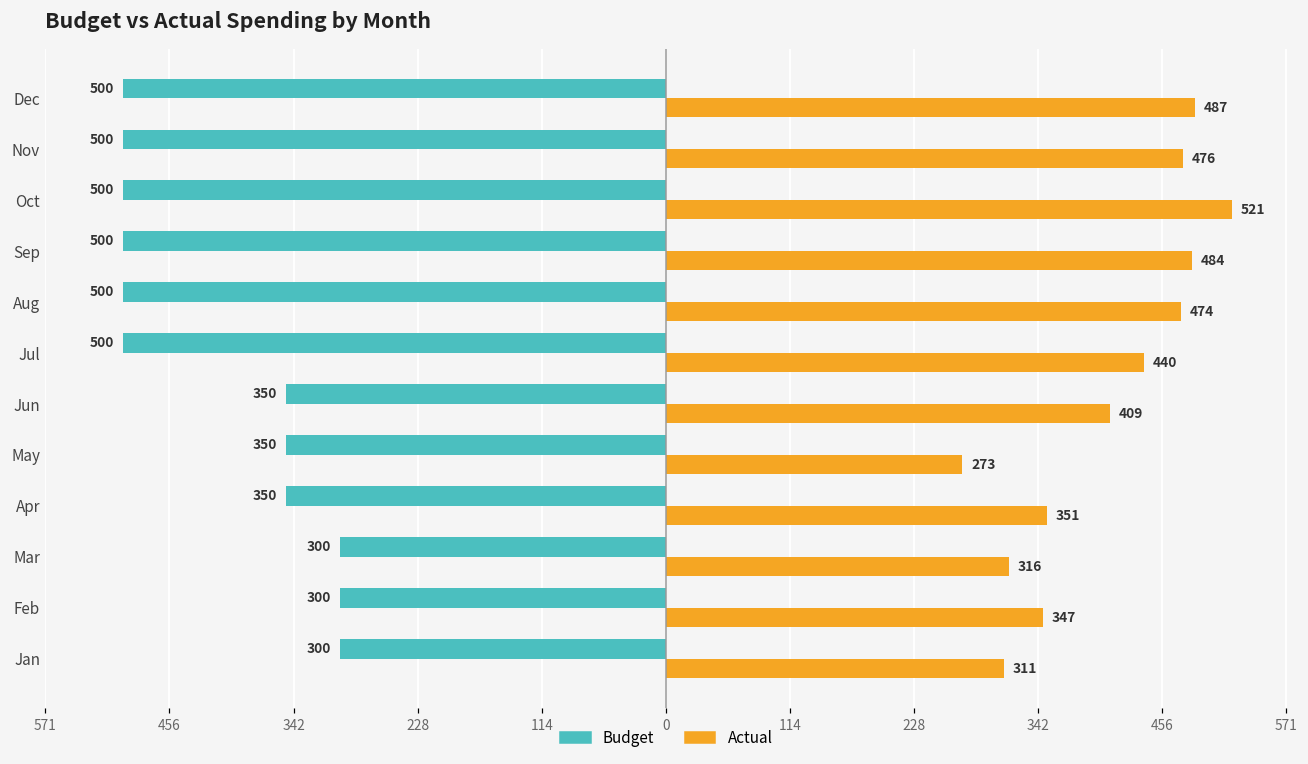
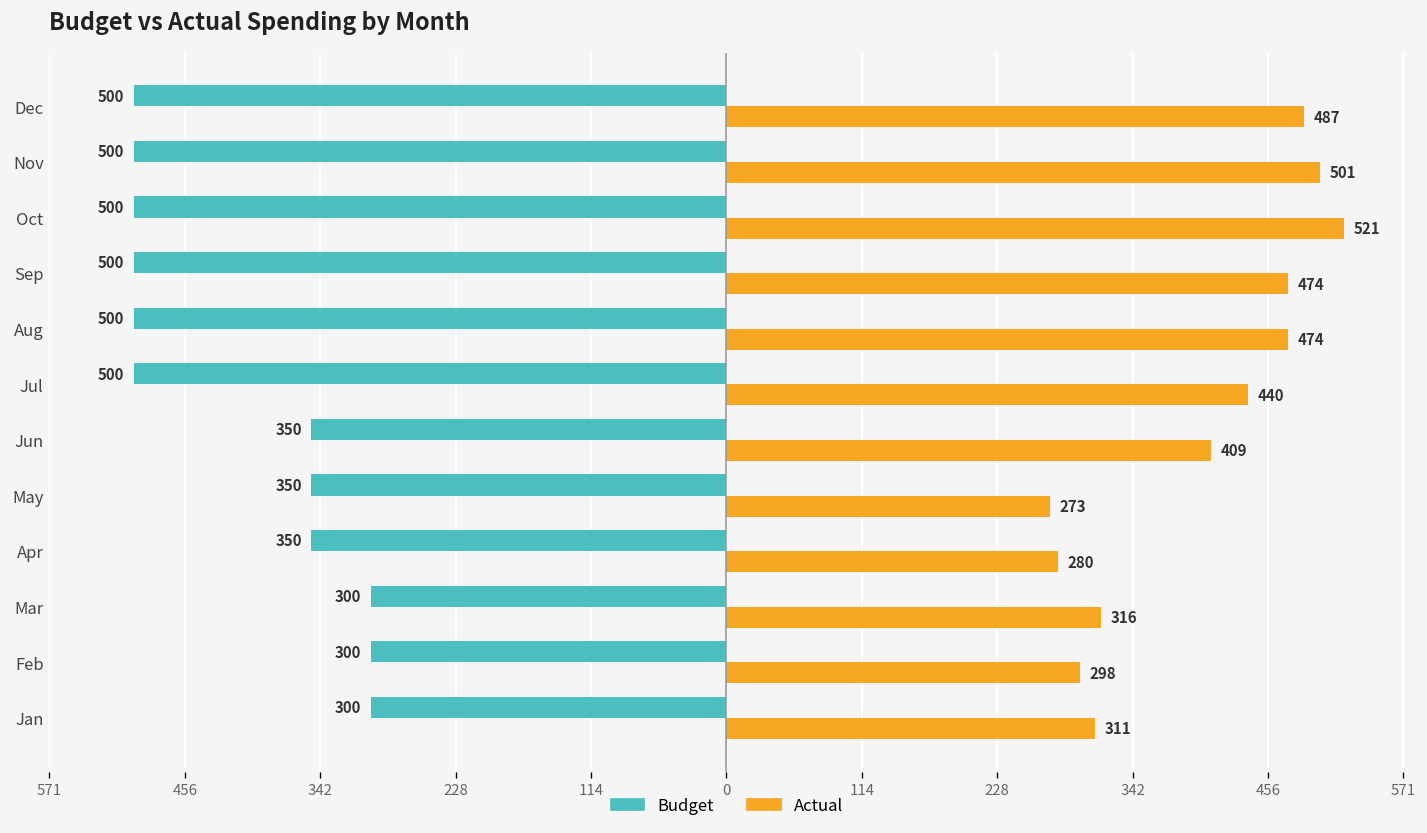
  {
    "Actual": {
      "Dec": 487,
-     "Nov": 476,
+     "Nov": 501,
      "Oct": 521,
-     "Sep": 484,
+     "Sep": 474,
      "Aug": 474,
      "Jul": 440,
      "Jun": 409,
      "May": 273,
-     "Apr": 351,
+     "Apr": 280,
      "Mar": 316,
-     "Feb": 347,
+     "Feb": 298,
      "Jan": 311
    }
  }
